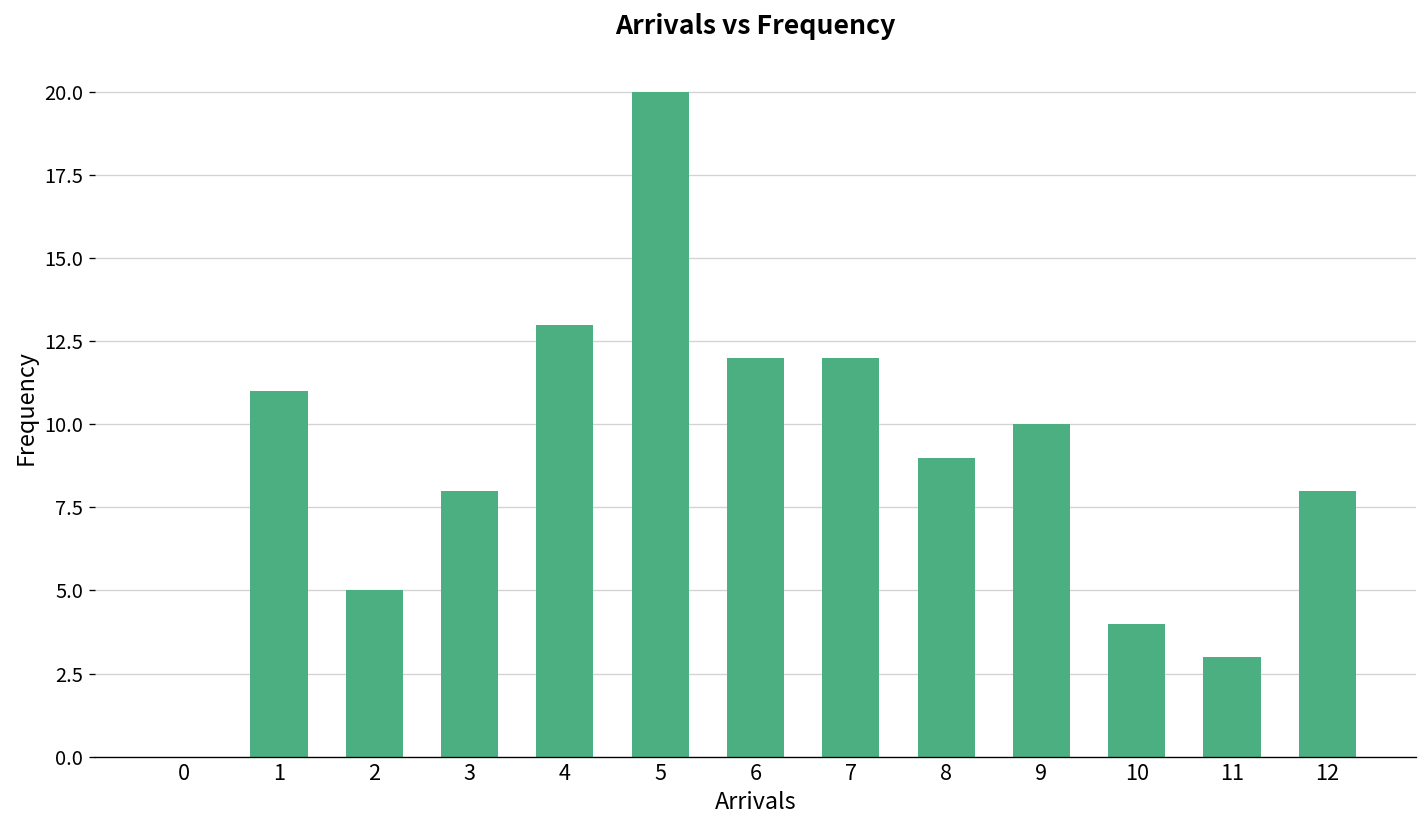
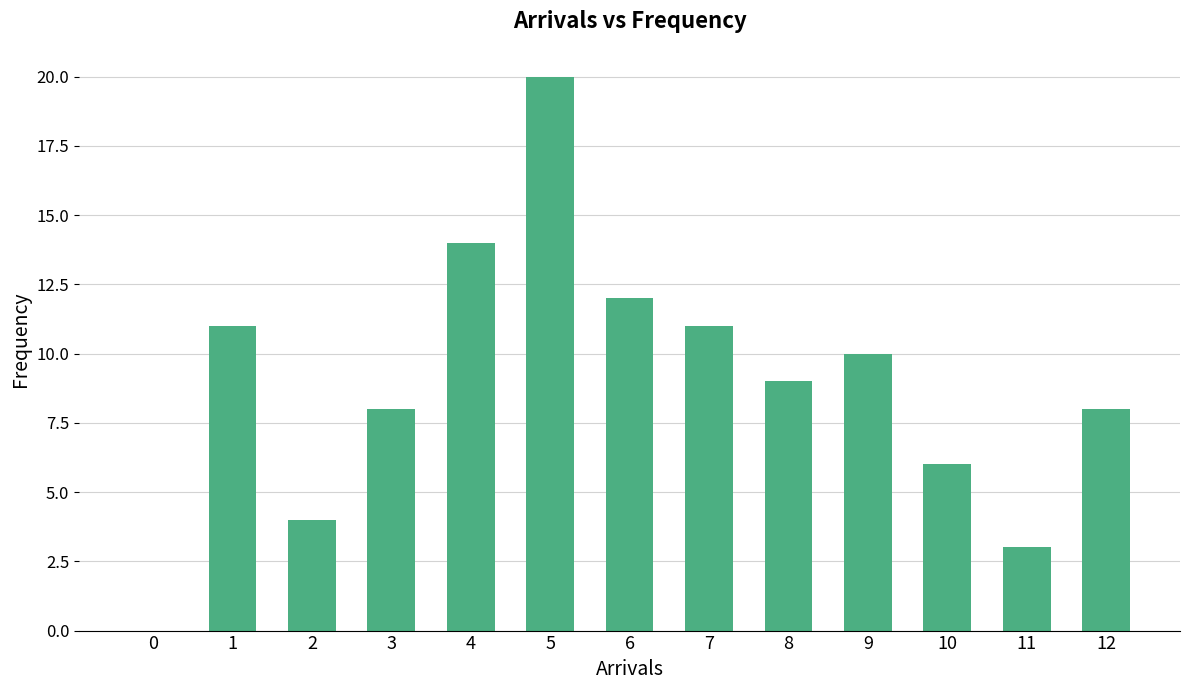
  {
    "0": 0,
    "1": 11,
-   "2": 5,
+   "2": 4,
    "3": 8,
-   "4": 13,
+   "4": 14,
    "5": 20,
    "6": 12,
-   "7": 12,
+   "7": 11,
    "8": 9,
    "9": 10,
-   "10": 4,
+   "10": 6,
    "11": 3,
    "12": 8
  }
